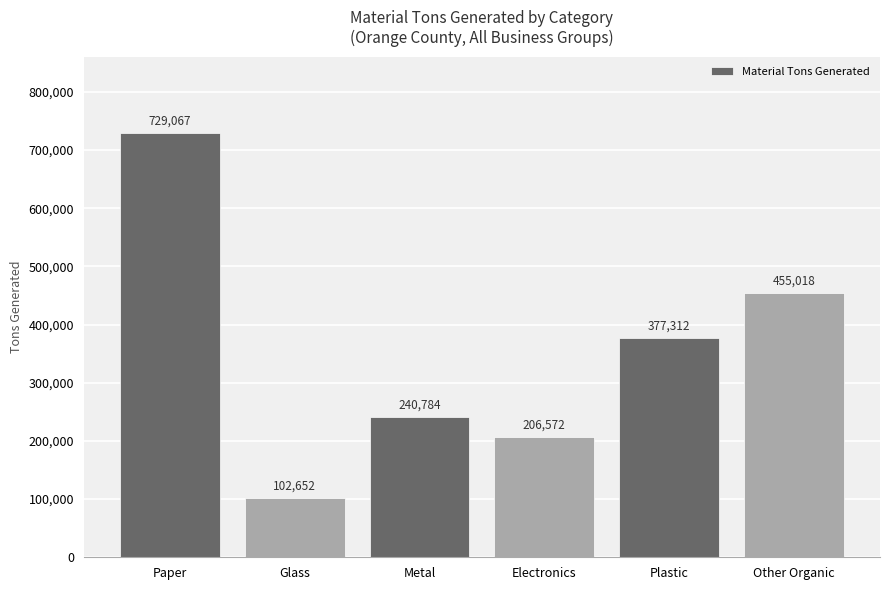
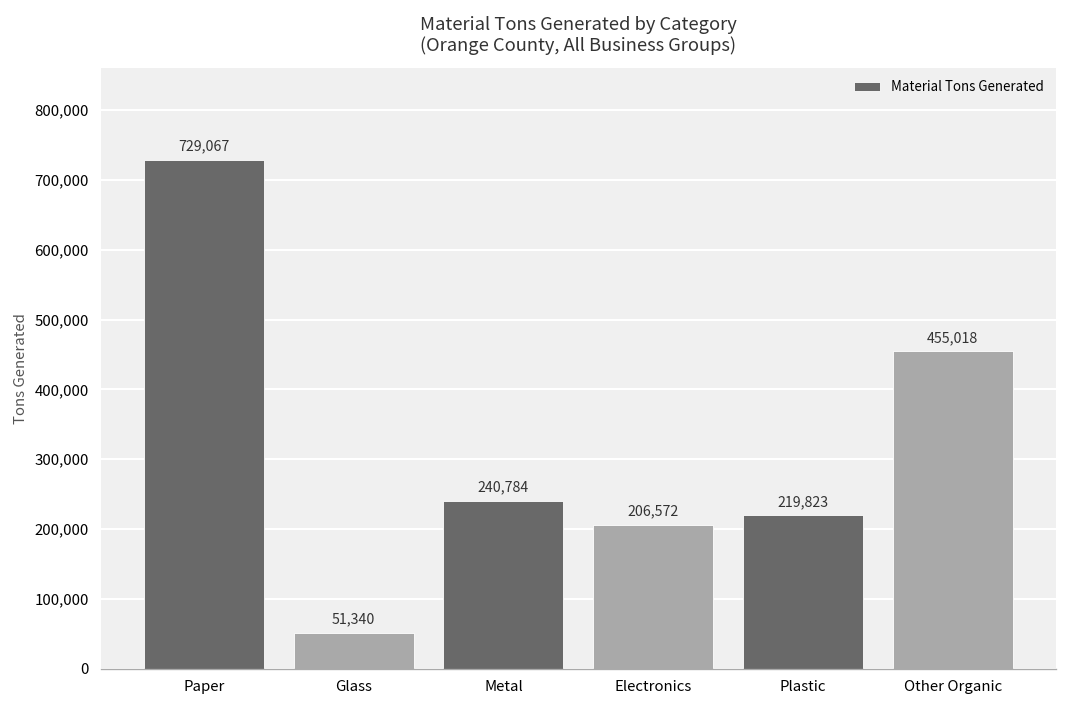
  {
    "Paper": "729,067",
-   "Glass": "102,652",
+   "Glass": "51,340",
    "Metal": "240,784",
    "Electronics": "206,572",
-   "Plastic": "377,312",
+   "Plastic": "219,823",
    "Other Organic": "455,018"
  }
